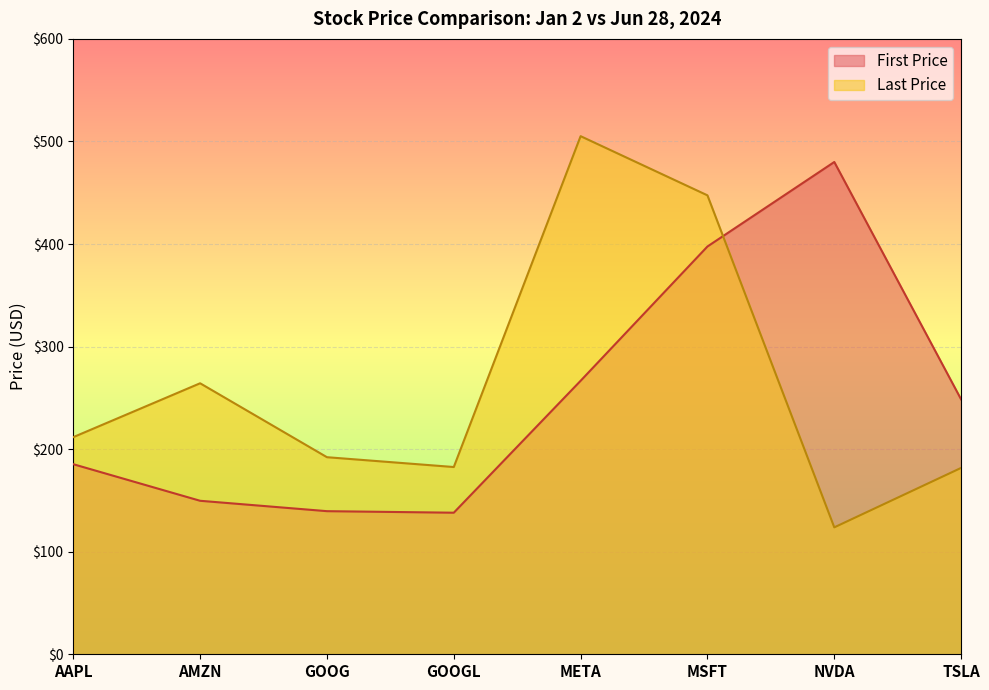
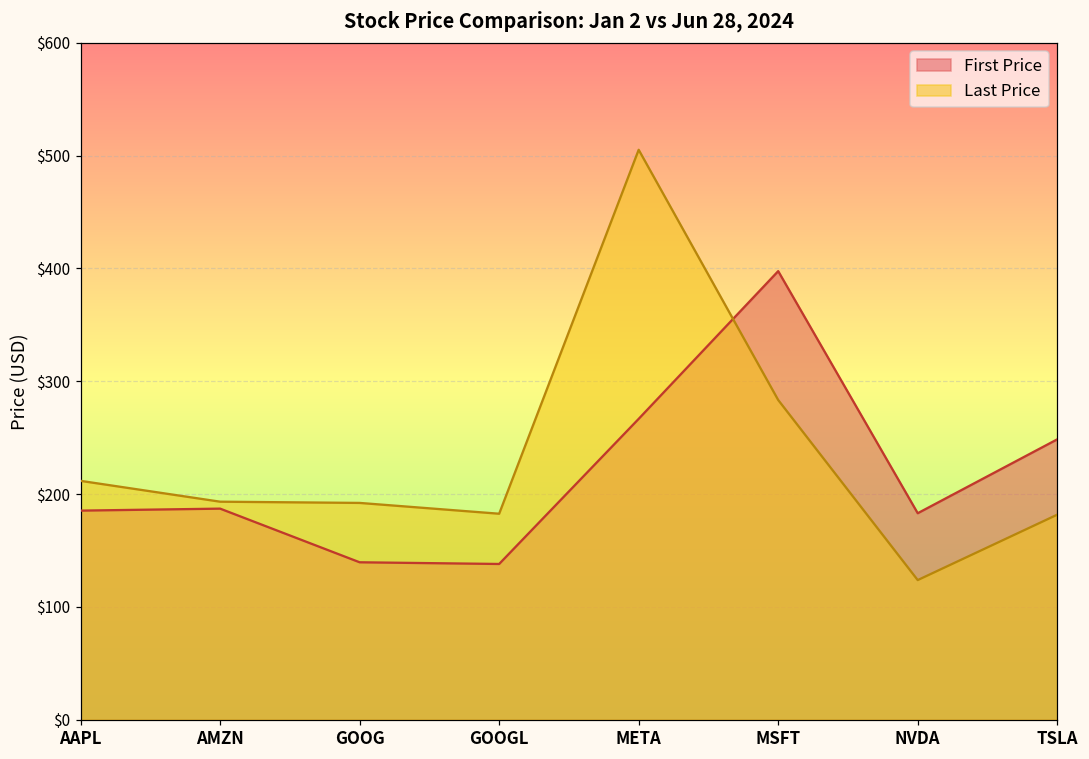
  {
    "First Price": {
      "AAPL": "$185",
-     "AMZN": "$150",
+     "AMZN": "$187",
      "GOOG": "$140",
      "GOOGL": "$138",
      "META": "$267",
      "MSFT": "$398",
-     "NVDA": "$480",
+     "NVDA": "$183",
      "TSLA": "$249"
    },
    "Last Price": {
      "AAPL": "$212",
-     "AMZN": "$264",
+     "AMZN": "$193",
      "GOOG": "$192",
      "GOOGL": "$183",
      "META": "$505",
-     "MSFT": "$447",
+     "MSFT": "$283",
      "NVDA": "$124",
      "TSLA": "$182"
    }
  }
